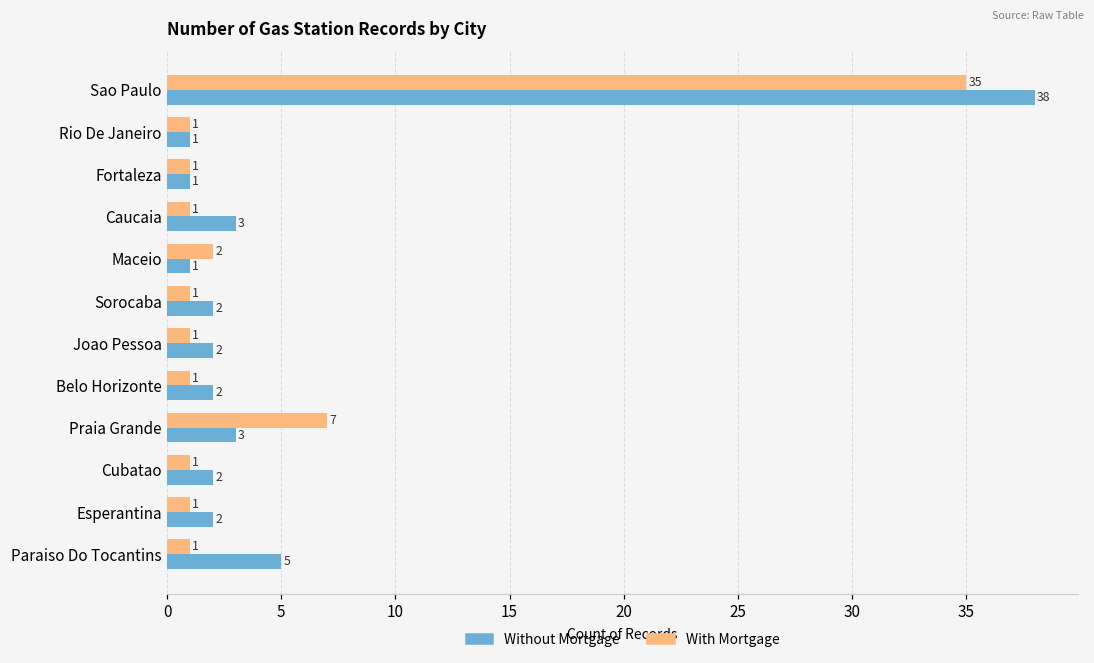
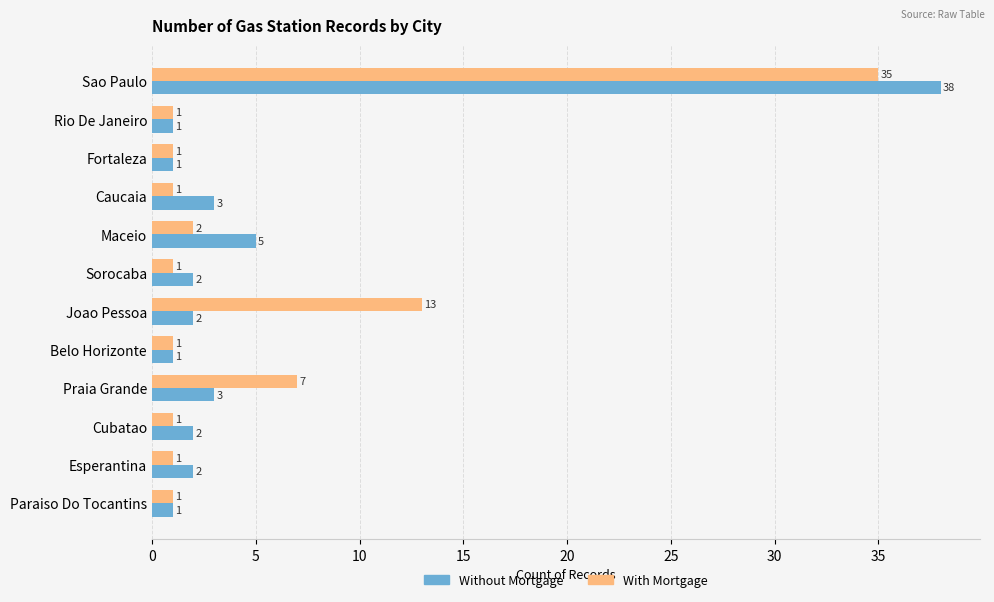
  {
    "Without Mortgage": {
      "Sao Paulo": 38,
      "Rio De Janeiro": 1,
      "Fortaleza": 1,
      "Caucaia": 3,
-     "Maceio": 1,
+     "Maceio": 5,
      "Sorocaba": 2,
      "Joao Pessoa": 2,
-     "Belo Horizonte": 2,
+     "Belo Horizonte": 1,
      "Praia Grande": 3,
      "Cubatao": 2,
      "Esperantina": 2,
-     "Paraiso Do Tocantins": 5
+     "Paraiso Do Tocantins": 1
    },
    "With Mortgage": {
      "Sao Paulo": 35,
      "Rio De Janeiro": 1,
      "Fortaleza": 1,
      "Caucaia": 1,
      "Maceio": 2,
      "Sorocaba": 1,
-     "Joao Pessoa": 1,
+     "Joao Pessoa": 13,
      "Belo Horizonte": 1,
      "Praia Grande": 7,
      "Cubatao": 1,
      "Esperantina": 1,
      "Paraiso Do Tocantins": 1
    }
  }
